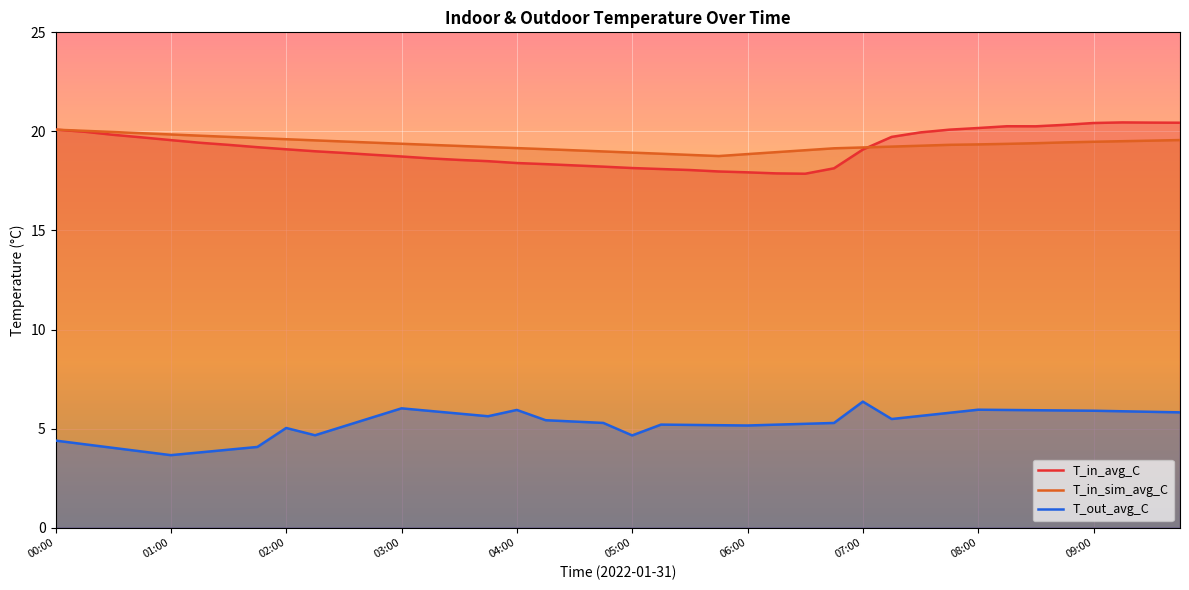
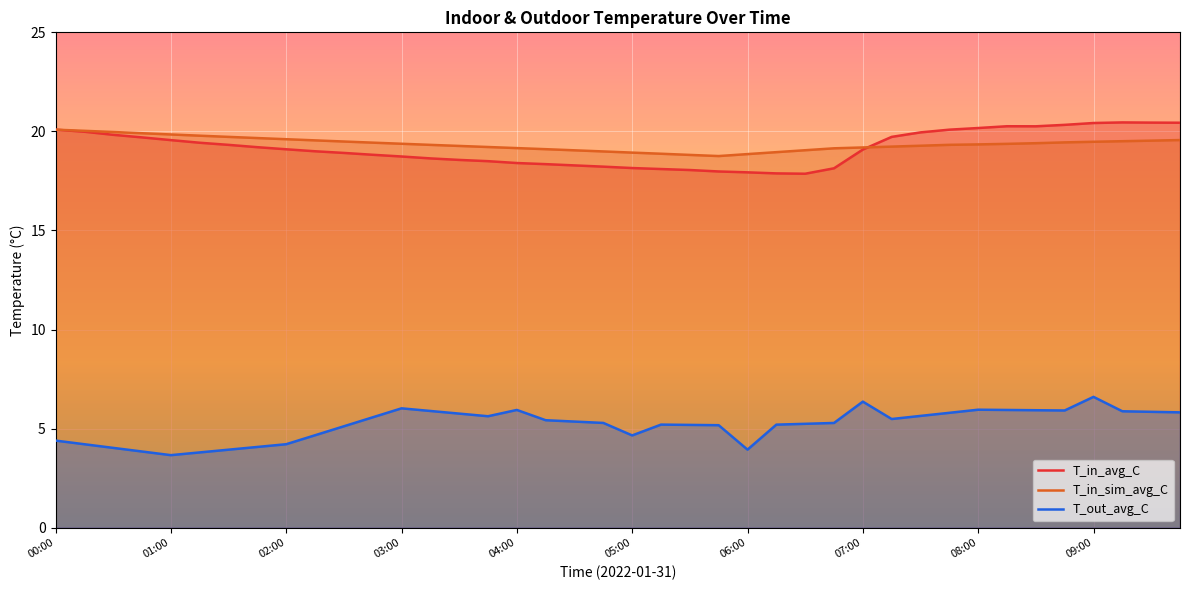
  {
    "T_out_avg_C": {
      "00:00": 4.4,
      "01:00": 3.7,
-     "02:00": 5.0,
+     "02:00": 4.2,
      "03:00": 6.0,
      "04:00": 5.9,
      "05:00": 4.7,
-     "06:00": 5.2,
+     "06:00": 3.9,
      "07:00": 6.4,
      "08:00": 6.0,
-     "09:00": 5.9
+     "09:00": 6.6
    }
  }
